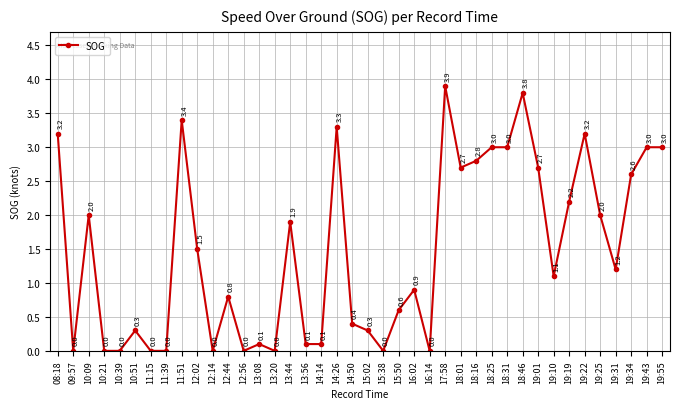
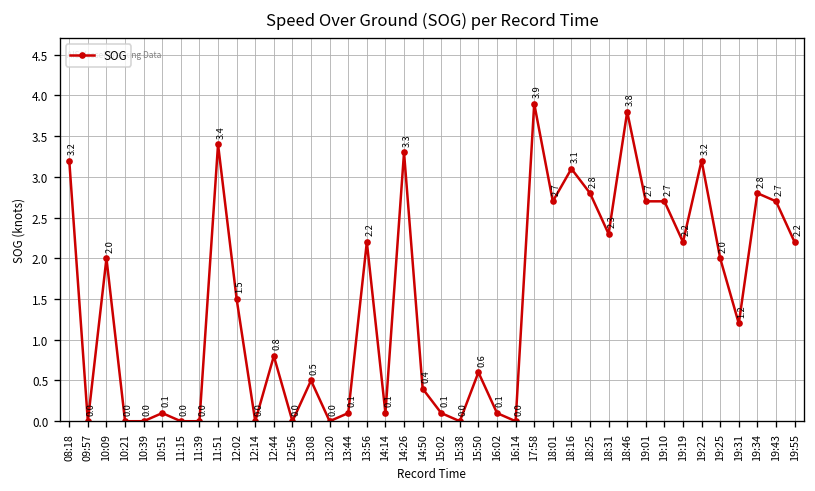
  {
    "08:18": 3.2,
    "09:57": 0.0,
    "10:09": 2.0,
    "10:21": 0.0,
    "10:39": 0.0,
-   "10:51": 0.3,
+   "10:51": 0.1,
    "11:15": 0.0,
    "11:39": 0.0,
    "11:51": 3.4,
    "12:02": 1.5,
    "12:14": 0.0,
    "12:44": 0.8,
    "12:56": 0.0,
-   "13:08": 0.1,
+   "13:08": 0.5,
    "13:20": 0.0,
-   "13:44": 1.9,
-   "13:56": 0.1,
+   "13:44": 0.1,
+   "13:56": 2.2,
    "14:14": 0.1,
    "14:26": 3.3,
    "14:50": 0.4,
-   "15:02": 0.3,
+   "15:02": 0.1,
    "15:38": 0.0,
    "15:50": 0.6,
-   "16:02": 0.9,
+   "16:02": 0.1,
    "16:14": 0.0,
    "17:58": 3.9,
    "18:01": 2.7,
-   "18:16": 2.8,
-   "18:25": 3.0,
-   "18:31": 3.0,
+   "18:16": 3.1,
+   "18:25": 2.8,
+   "18:31": 2.3,
    "18:46": 3.8,
    "19:01": 2.7,
-   "19:10": 1.1,
+   "19:10": 2.7,
    "19:19": 2.2,
    "19:22": 3.2,
    "19:25": 2.0,
    "19:31": 1.2,
-   "19:34": 2.6,
-   "19:43": 3.0,
-   "19:55": 3.0
+   "19:34": 2.8,
+   "19:43": 2.7,
+   "19:55": 2.2
  }
